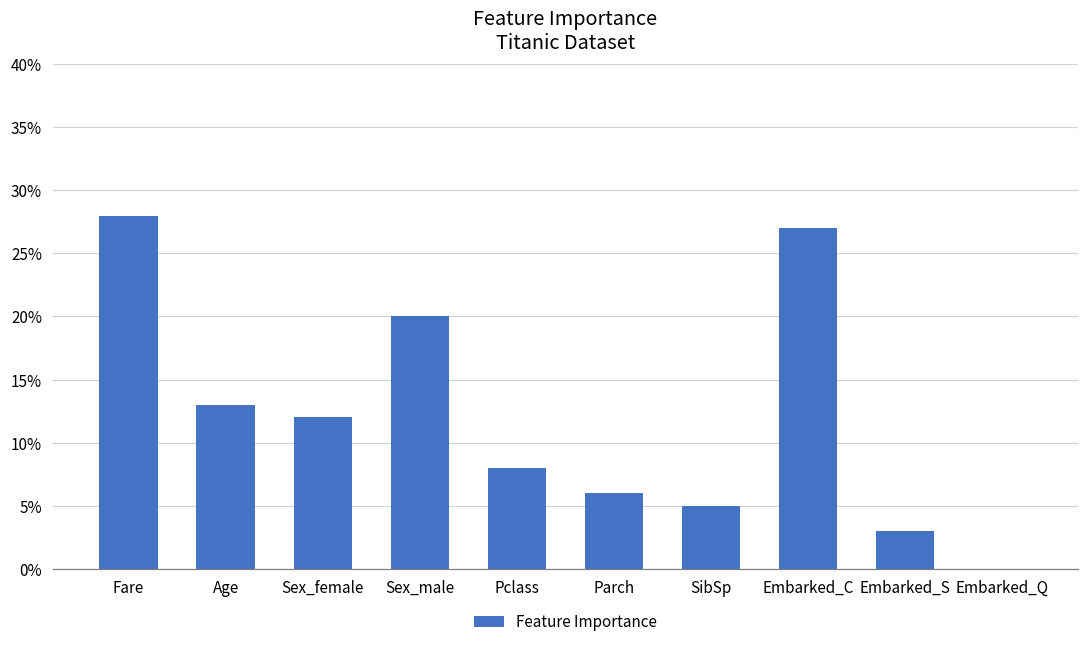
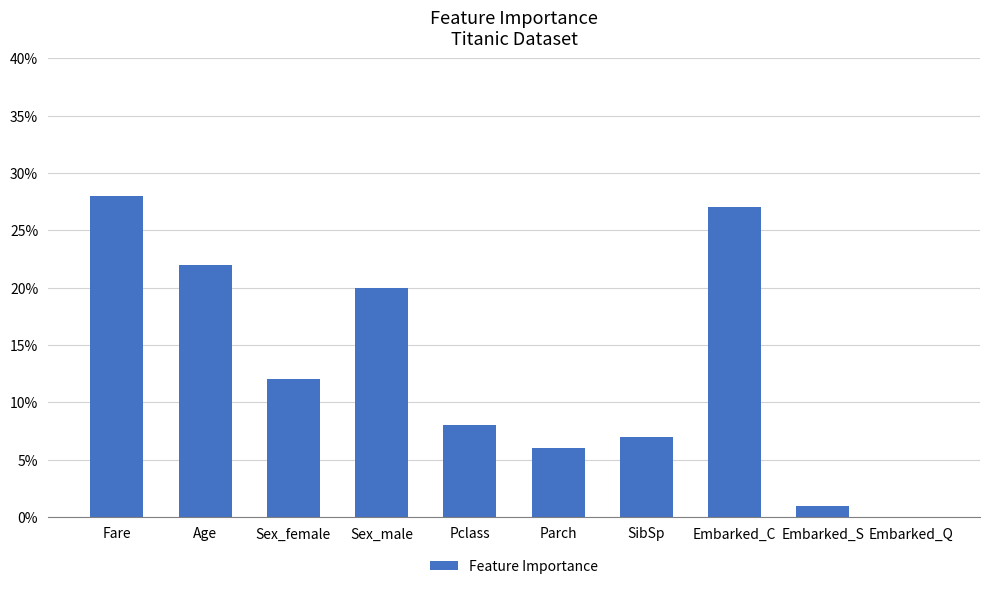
  {
    "Fare": "28.0%",
-   "Age": "13.0%",
+   "Age": "22.0%",
    "Sex_female": "12.0%",
    "Sex_male": "20.0%",
    "Pclass": "8.0%",
    "Parch": "6.0%",
-   "SibSp": "5.0%",
+   "SibSp": "7.0%",
    "Embarked_C": "27.0%",
-   "Embarked_S": "3.0%",
+   "Embarked_S": "1.0%",
    "Embarked_Q": "0.0%"
  }
